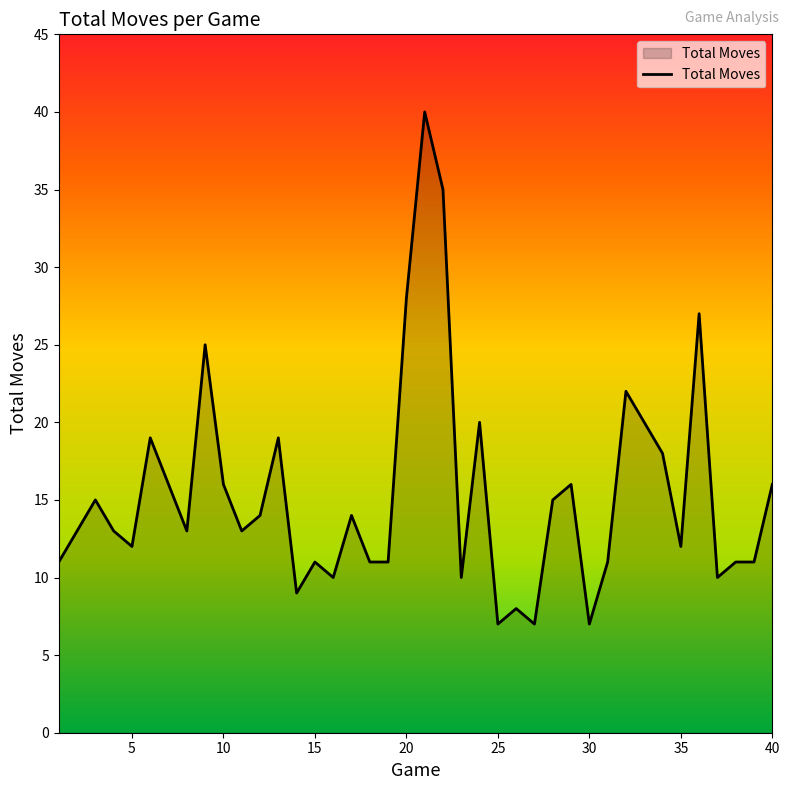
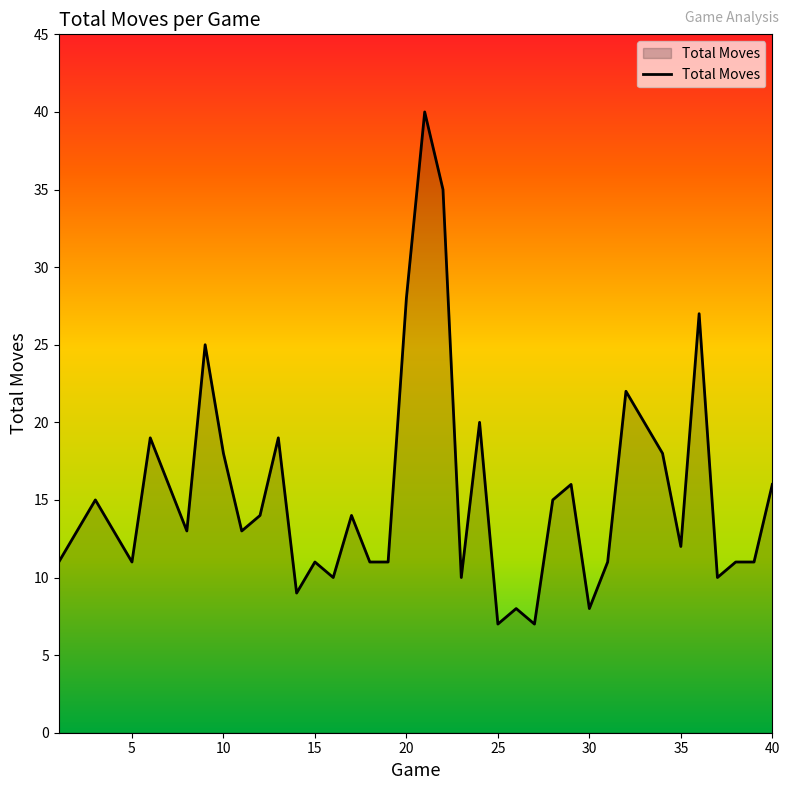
  {
-   "5": 12,
-   "10": 16,
+   "5": 11,
+   "10": 18,
    "15": 11,
    "20": 28,
    "25": 7,
-   "30": 7,
+   "30": 8,
    "35": 12,
    "40": 16
  }
